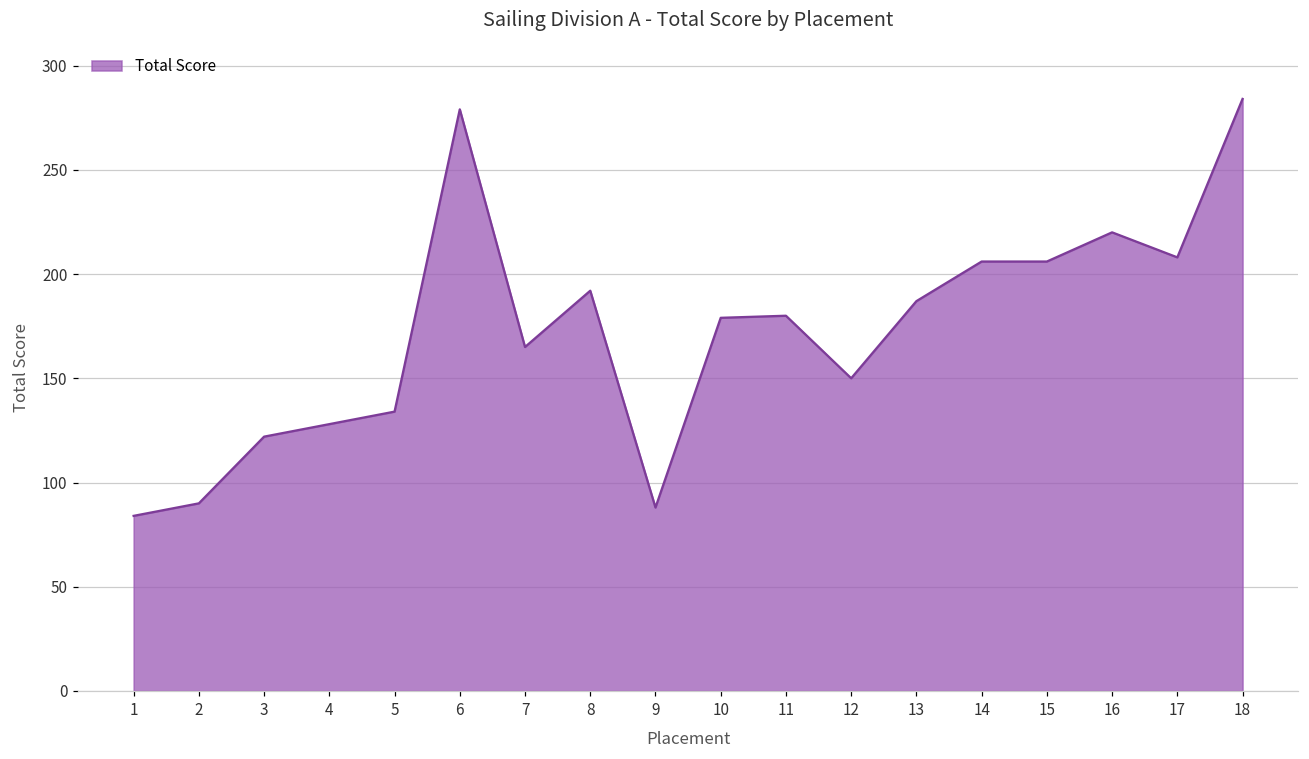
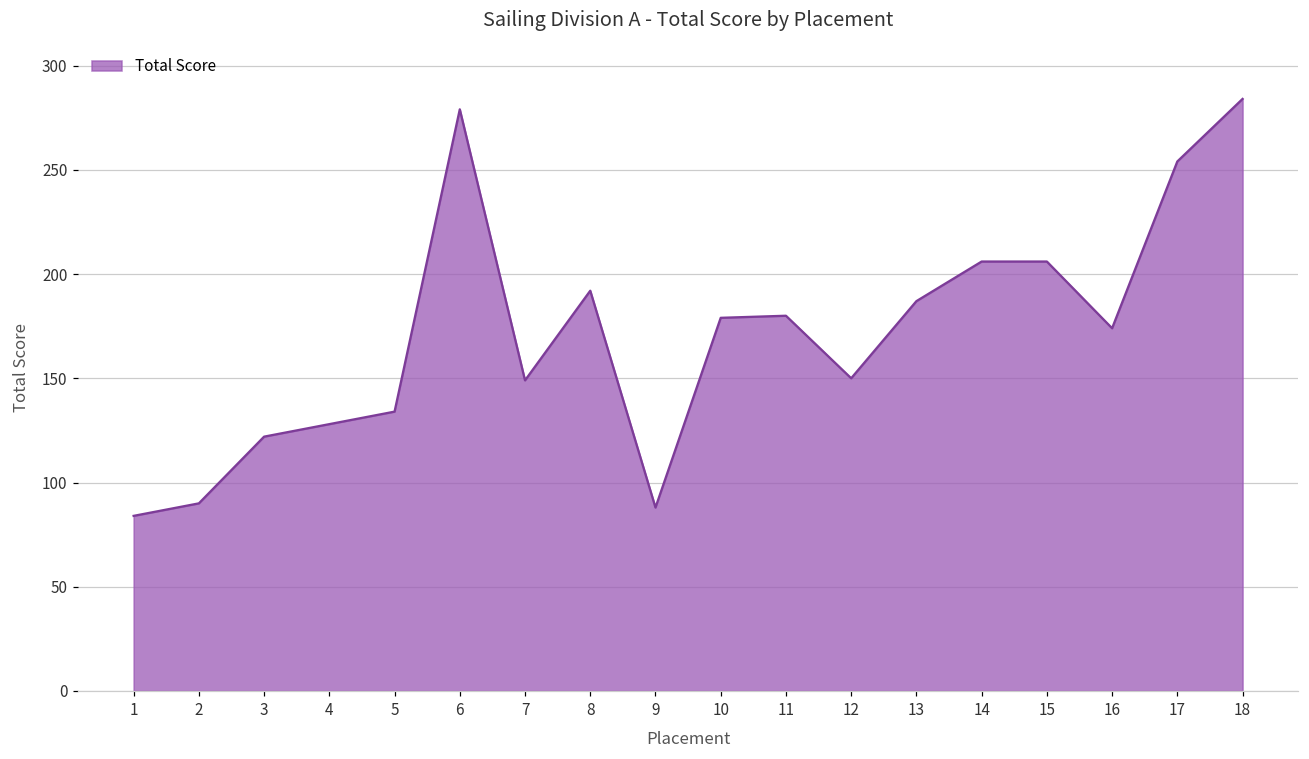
  {
    "1": 84,
    "2": 90,
    "3": 122,
    "4": 128,
    "5": 134,
    "6": 279,
-   "7": 165,
+   "7": 149,
    "8": 192,
    "9": 88,
    "10": 179,
    "11": 180,
    "12": 150,
    "13": 187,
    "14": 206,
    "15": 206,
-   "16": 220,
-   "17": 208,
+   "16": 174,
+   "17": 254,
    "18": 284
  }
